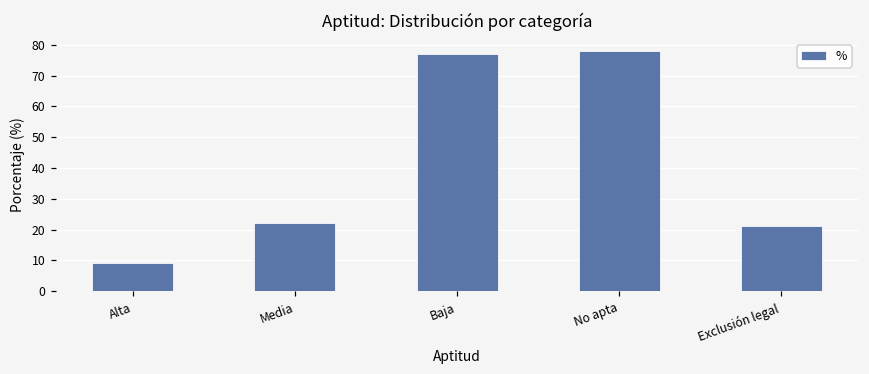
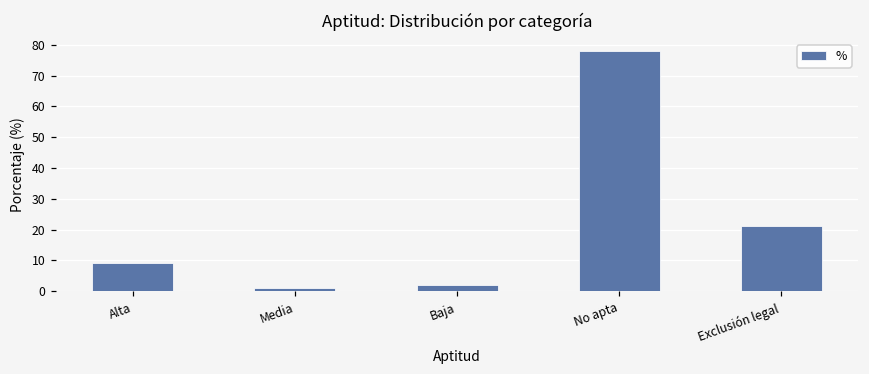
  {
    "Alta": 9,
-   "Media": 22,
-   "Baja": 77,
+   "Media": 1,
+   "Baja": 2,
    "No apta": 78,
    "Exclusión legal": 21
  }
